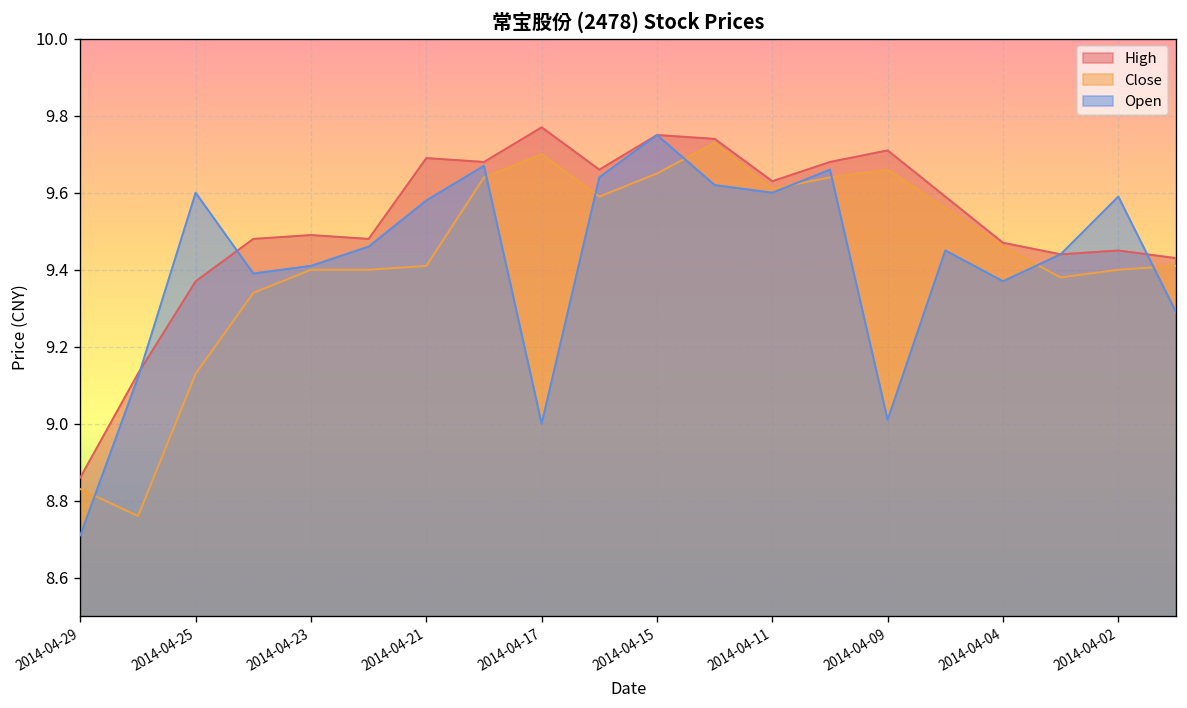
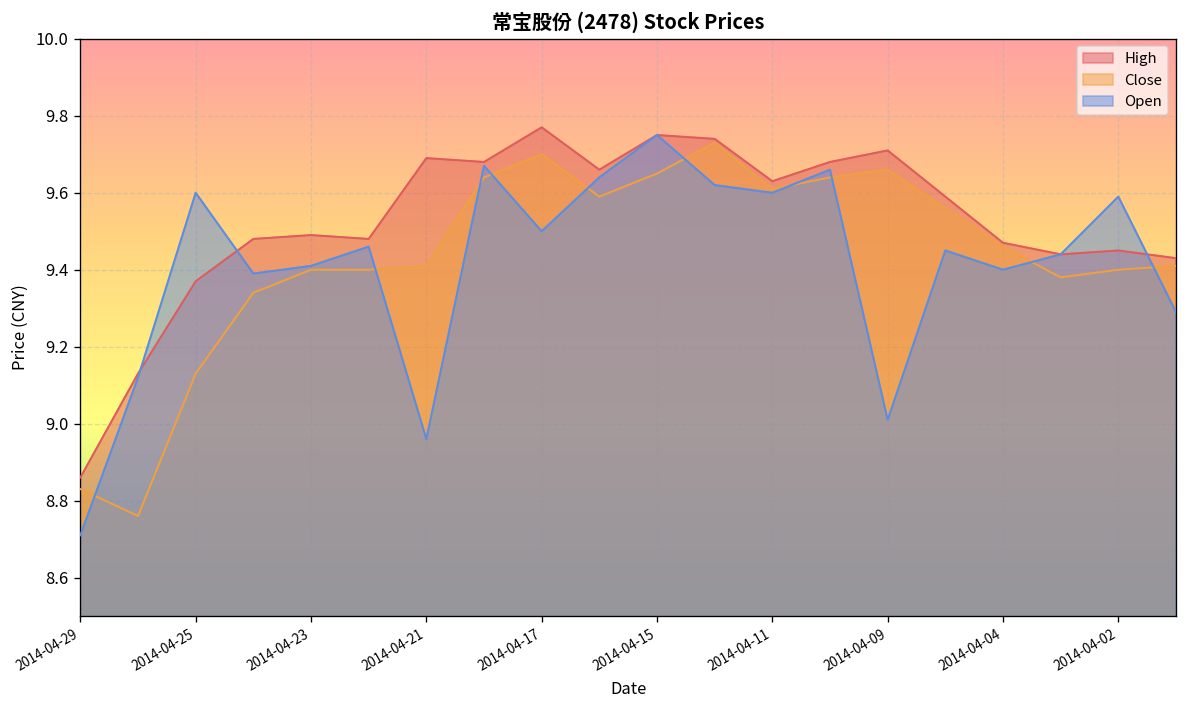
  {
    "Open": {
      "2014-04-29": 8.71,
      "2014-04-25": 9.60,
      "2014-04-23": 9.41,
-     "2014-04-21": 9.58,
-     "2014-04-17": 9.0,
+     "2014-04-21": 8.96,
+     "2014-04-17": 9.5,
      "2014-04-11": 9.60,
      "2014-04-09": 9.01,
-     "2014-04-04": 9.37,
+     "2014-04-04": 9.40,
      "2014-04-02": 9.59
    }
  }
